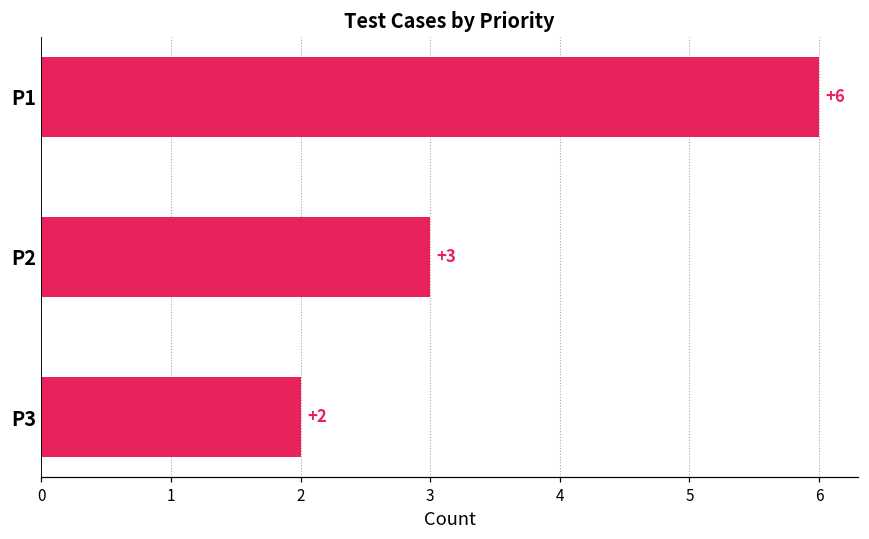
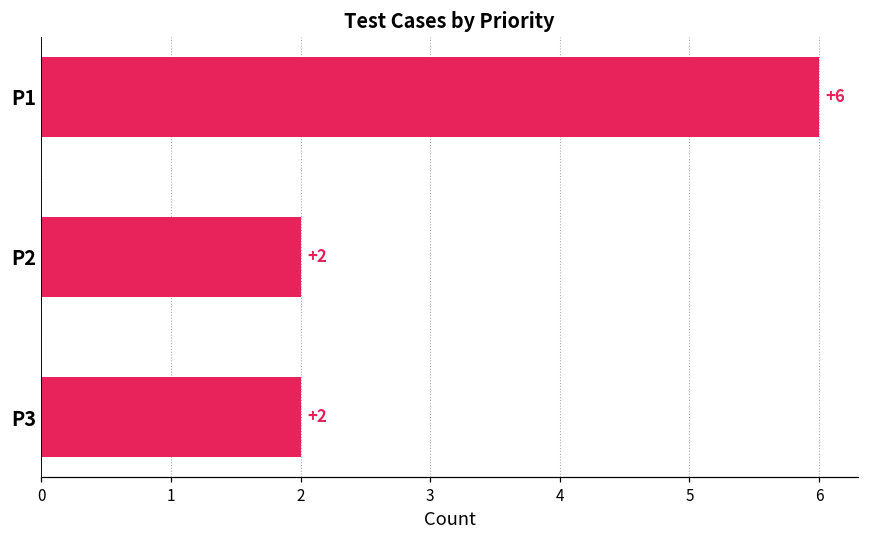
  {
    "P1": "+6",
-   "P2": "+3",
+   "P2": "+2",
    "P3": "+2"
  }
